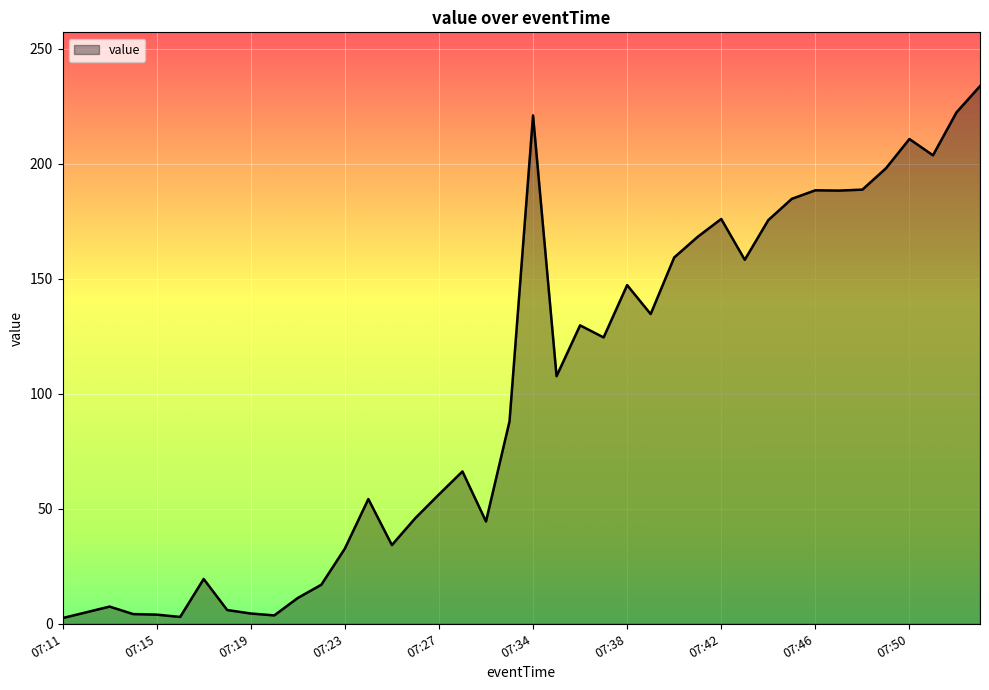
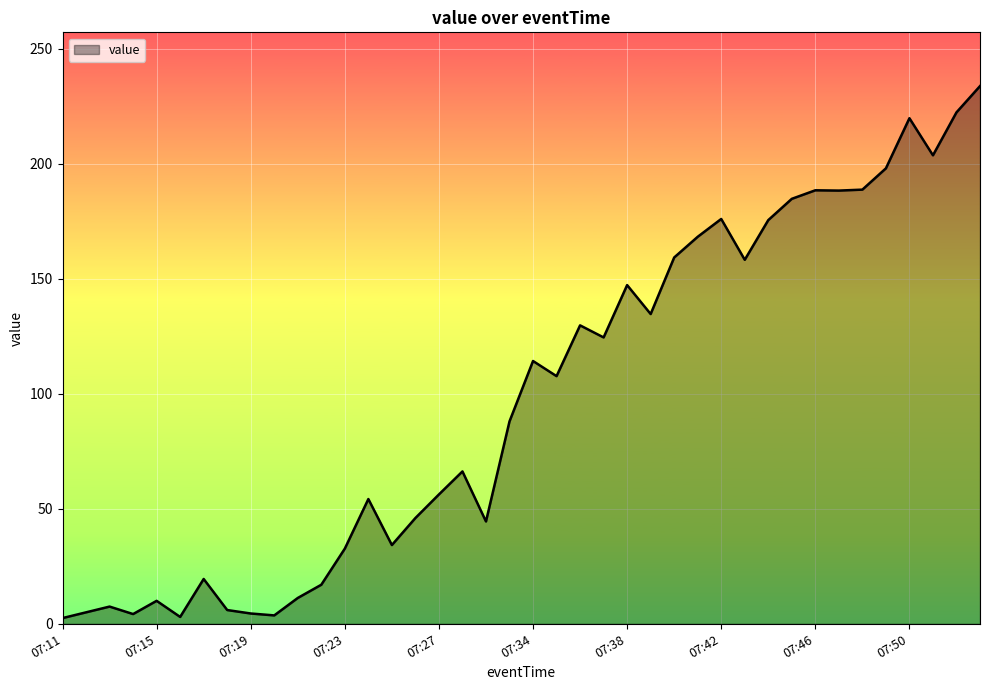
  {
    "07:11": 3,
-   "07:15": 4,
+   "07:15": 10,
    "07:19": 5,
    "07:23": 33,
    "07:27": 56,
-   "07:34": 221,
+   "07:34": 114,
    "07:38": 147,
    "07:42": 176,
    "07:46": 188,
-   "07:50": 211
+   "07:50": 220
  }
